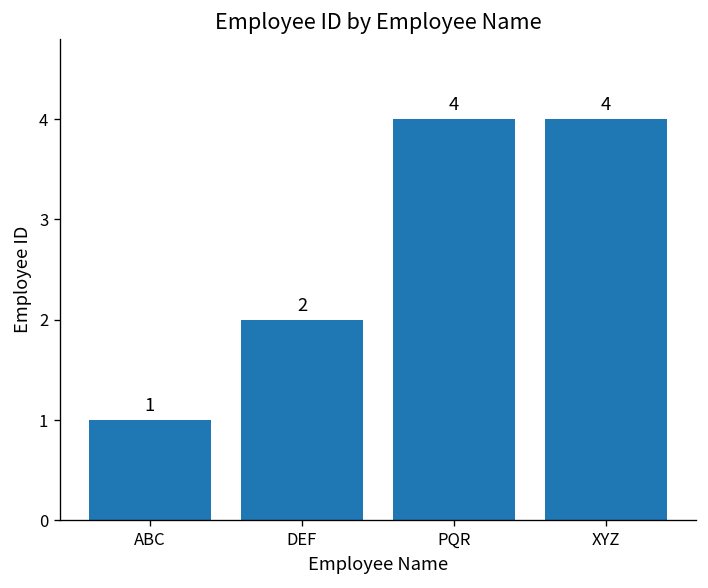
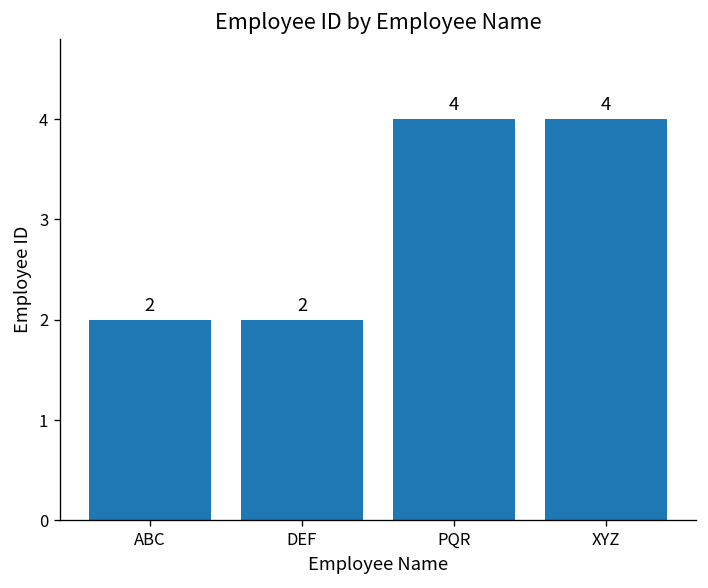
  {
-   "ABC": 1,
+   "ABC": 2,
    "DEF": 2,
    "PQR": 4,
    "XYZ": 4
  }
